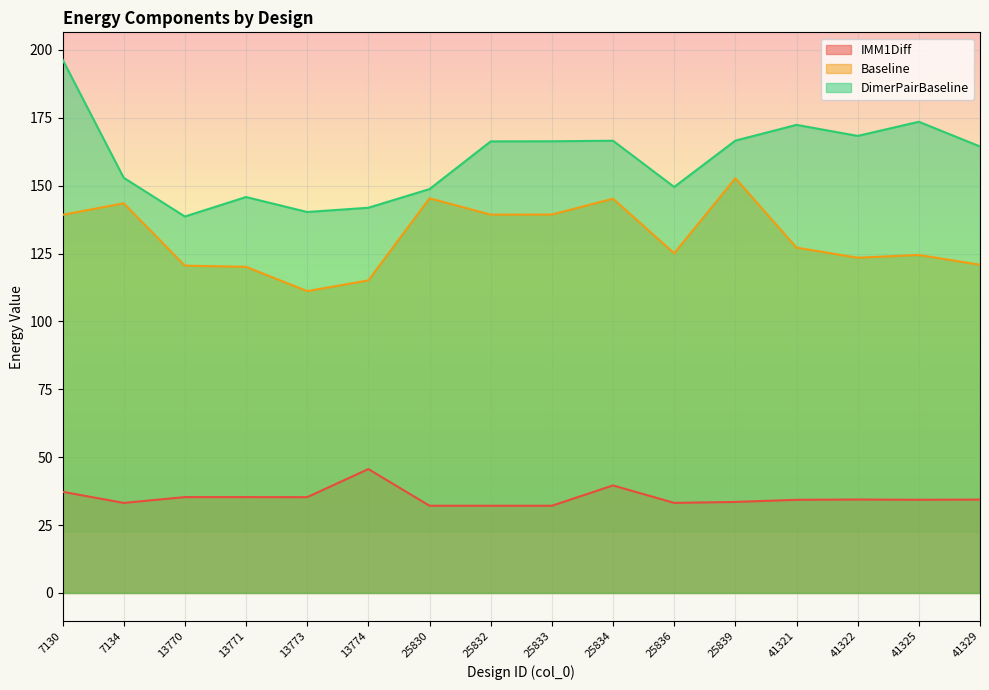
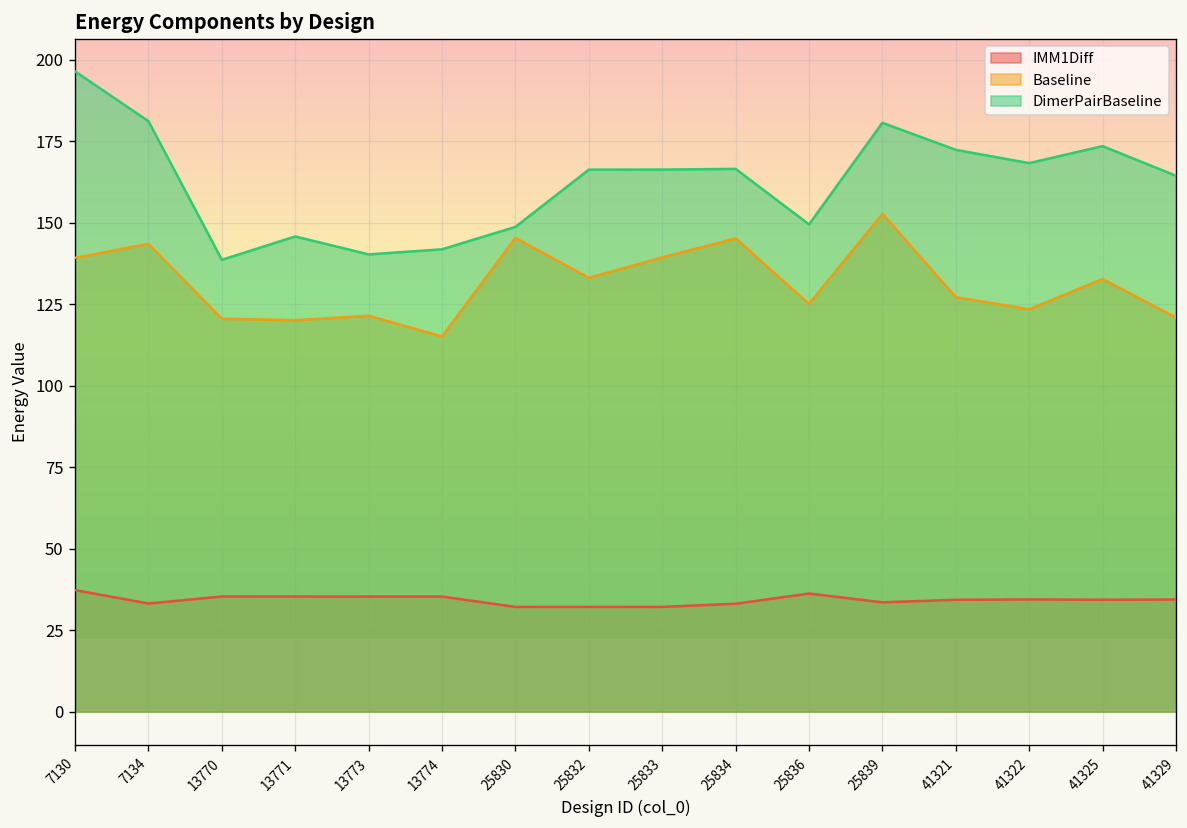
  {
    "IMM1Diff": {
      "7130": 37,
      "7134": 33,
      "13770": 35,
      "13771": 35,
      "13773": 35,
-     "13774": 46,
+     "13774": 35,
      "25830": 32,
      "25832": 32,
      "25833": 32,
-     "25834": 40,
-     "25836": 33,
+     "25834": 33,
+     "25836": 36,
      "25839": 34,
      "41321": 34,
      "41322": 34,
      "41325": 34,
      "41329": 34
    },
    "Baseline": {
      "7130": 139,
      "7134": 144,
      "13770": 121,
      "13771": 120,
-     "13773": 111,
+     "13773": 121,
      "13774": 115,
      "25830": 145,
-     "25832": 139,
+     "25832": 133,
      "25833": 139,
      "25834": 145,
      "25836": 125,
      "25839": 153,
      "41321": 127,
      "41322": 123,
-     "41325": 124,
+     "41325": 133,
      "41329": 121
    },
    "DimerPairBaseline": {
      "7130": 196,
-     "7134": 153,
+     "7134": 181,
      "13770": 139,
      "13771": 146,
      "13773": 140,
      "13774": 142,
      "25830": 149,
      "25832": 166,
      "25833": 166,
      "25834": 167,
      "25836": 150,
-     "25839": 167,
+     "25839": 181,
      "41321": 172,
      "41322": 168,
      "41325": 174,
      "41329": 164
    }
  }
